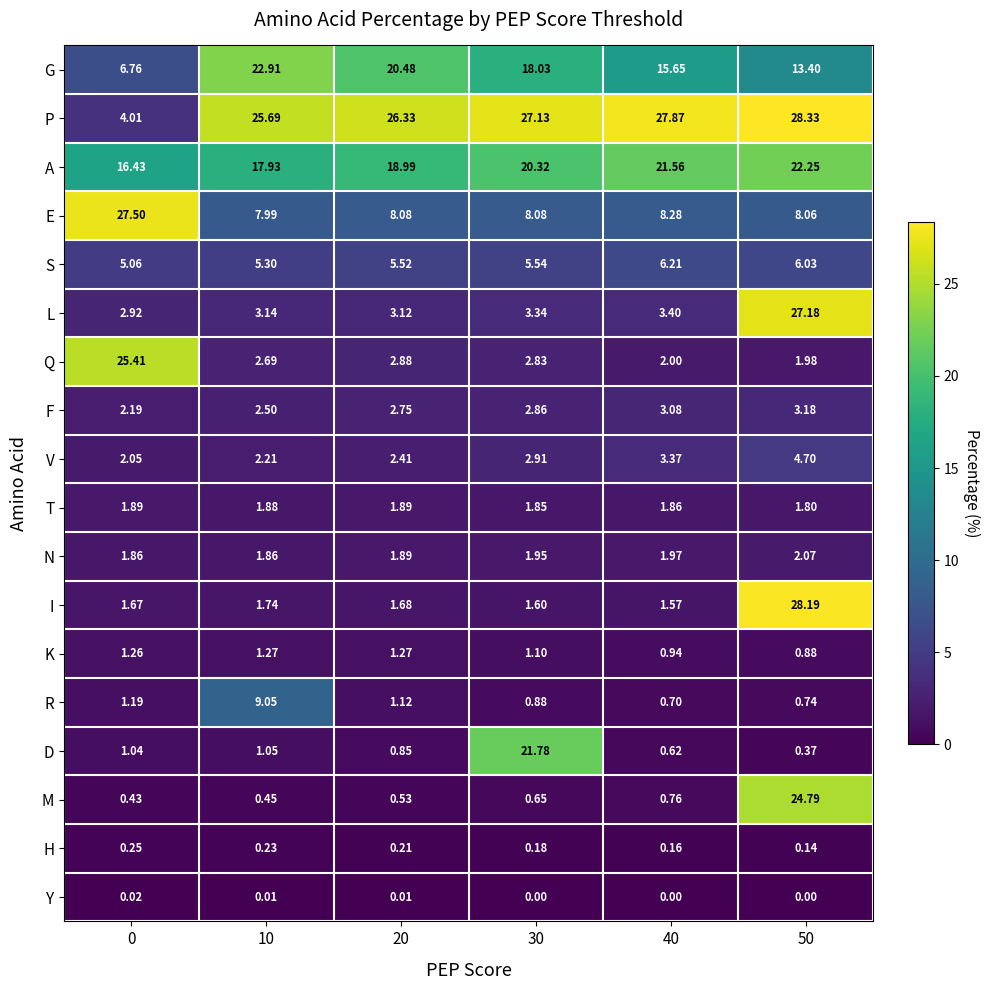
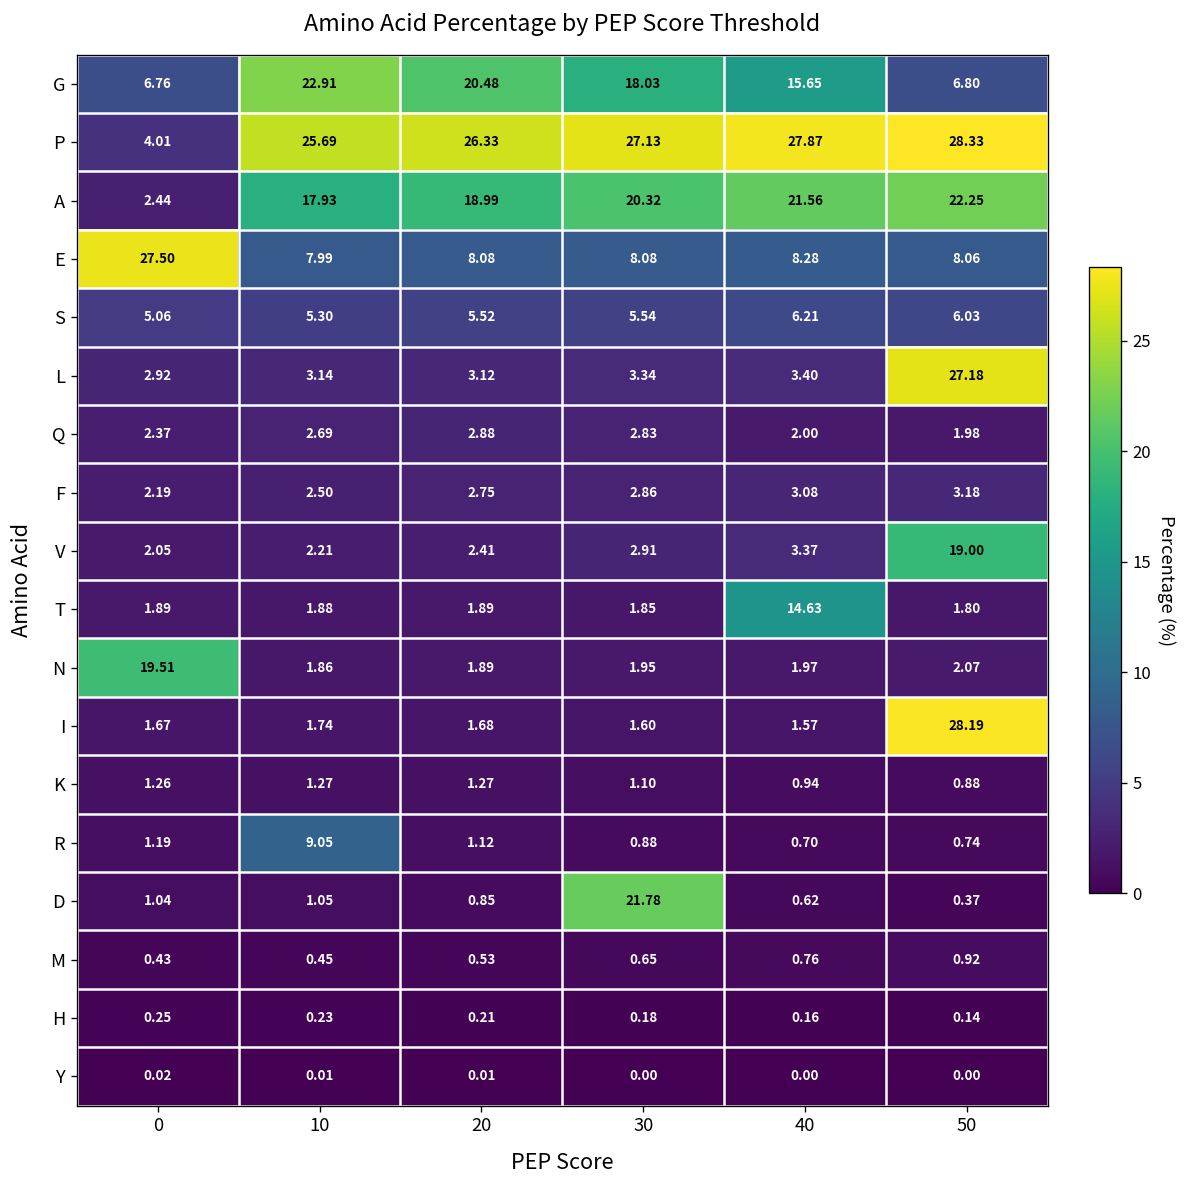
  {
    "G": {
      "0": 6.76,
      "10": 22.91,
      "20": 20.48,
      "30": 18.03,
      "40": 15.65,
-     "50": 13.40
+     "50": 6.80
    },
    "P": {
      "0": 4.01,
      "10": 25.69,
      "20": 26.33,
      "30": 27.13,
      "40": 27.87,
      "50": 28.33
    },
    "A": {
-     "0": 16.43,
+     "0": 2.44,
      "10": 17.93,
      "20": 18.99,
      "30": 20.32,
      "40": 21.56,
      "50": 22.25
    },
    "E": {
      "0": 27.50,
      "10": 7.99,
      "20": 8.08,
      "30": 8.08,
      "40": 8.28,
      "50": 8.06
    },
    "S": {
      "0": 5.06,
      "10": 5.30,
      "20": 5.52,
      "30": 5.54,
      "40": 6.21,
      "50": 6.03
    },
    "L": {
      "0": 2.92,
      "10": 3.14,
      "20": 3.12,
      "30": 3.34,
      "40": 3.40,
      "50": 27.18
    },
    "Q": {
-     "0": 25.41,
+     "0": 2.37,
      "10": 2.69,
      "20": 2.88,
      "30": 2.83,
      "40": 2.00,
      "50": 1.98
    },
    "F": {
      "0": 2.19,
      "10": 2.50,
      "20": 2.75,
      "30": 2.86,
      "40": 3.08,
      "50": 3.18
    },
    "V": {
      "0": 2.05,
      "10": 2.21,
      "20": 2.41,
      "30": 2.91,
      "40": 3.37,
-     "50": 4.70
+     "50": 19.00
    },
    "T": {
      "0": 1.89,
      "10": 1.88,
      "20": 1.89,
      "30": 1.85,
-     "40": 1.86,
+     "40": 14.63,
      "50": 1.80
    },
    "N": {
-     "0": 1.86,
+     "0": 19.51,
      "10": 1.86,
      "20": 1.89,
      "30": 1.95,
      "40": 1.97,
      "50": 2.07
    },
    "I": {
      "0": 1.67,
      "10": 1.74,
      "20": 1.68,
      "30": 1.60,
      "40": 1.57,
      "50": 28.19
    },
    "K": {
      "0": 1.26,
      "10": 1.27,
      "20": 1.27,
      "30": 1.10,
      "40": 0.94,
      "50": 0.88
    },
    "R": {
      "0": 1.19,
      "10": 9.05,
      "20": 1.12,
      "30": 0.88,
      "40": 0.70,
      "50": 0.74
    },
    "D": {
      "0": 1.04,
      "10": 1.05,
      "20": 0.85,
      "30": 21.78,
      "40": 0.62,
      "50": 0.37
    },
    "M": {
      "0": 0.43,
      "10": 0.45,
      "20": 0.53,
      "30": 0.65,
      "40": 0.76,
-     "50": 24.79
+     "50": 0.92
    },
    "H": {
      "0": 0.25,
      "10": 0.23,
      "20": 0.21,
      "30": 0.18,
      "40": 0.16,
      "50": 0.14
    },
    "Y": {
      "0": 0.02,
      "10": 0.01,
      "20": 0.01,
      "30": 0.00,
      "40": 0.00,
      "50": 0.00
    }
  }
